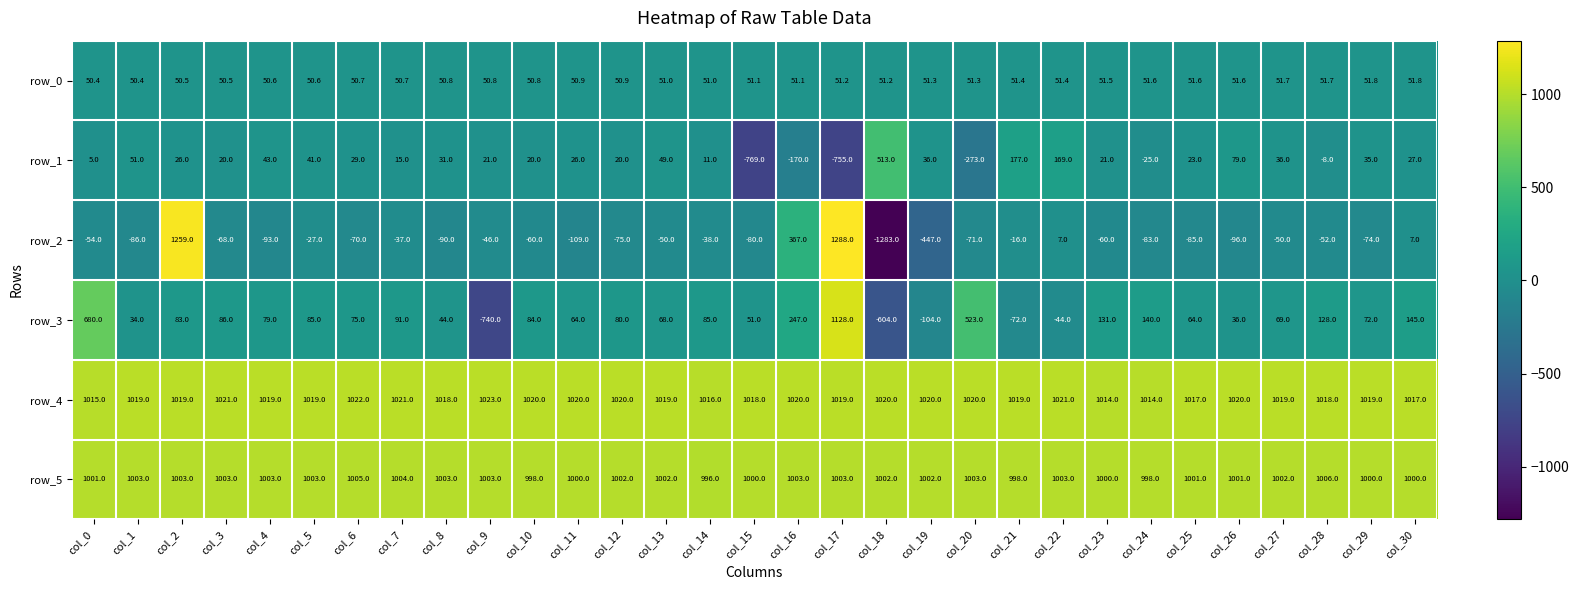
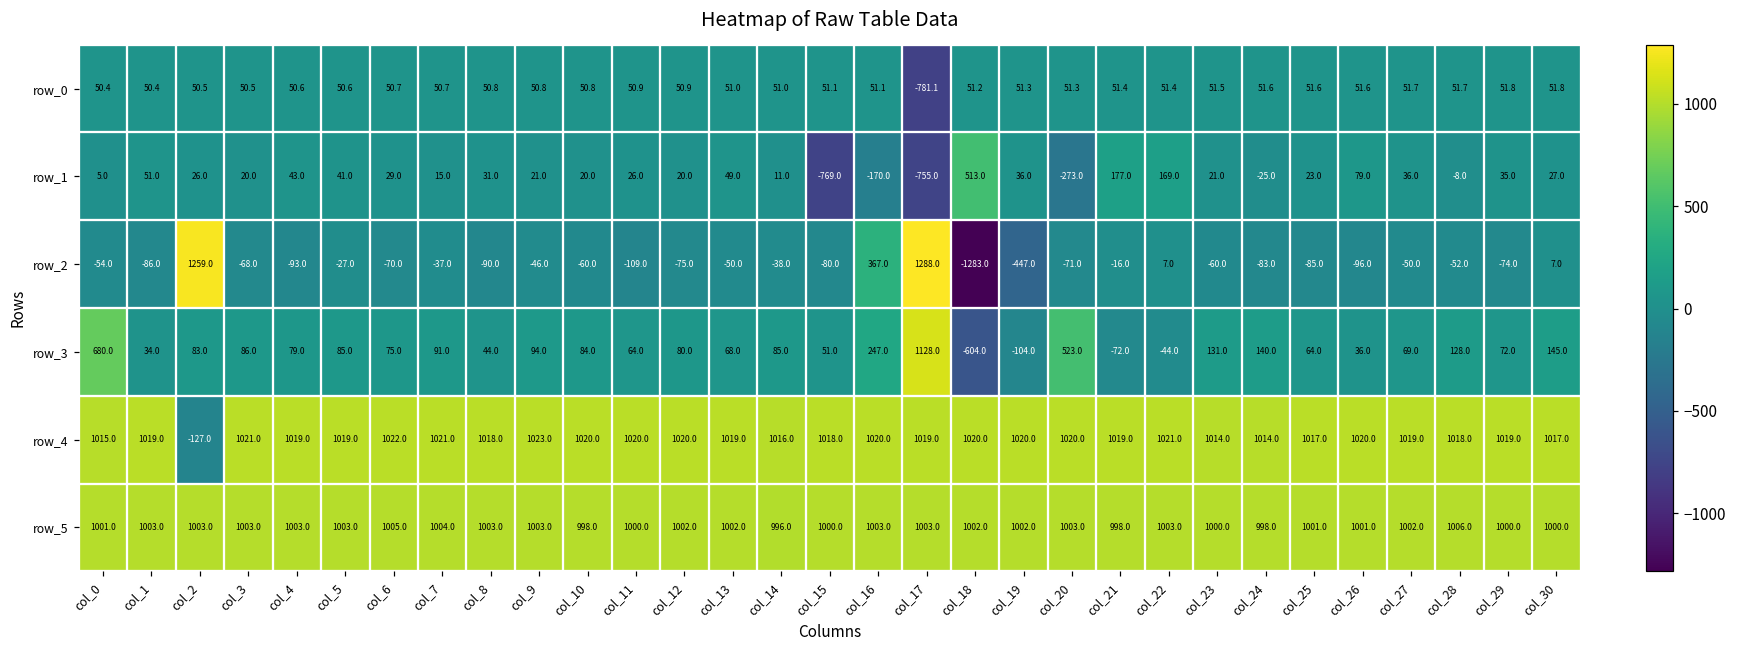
  {
    "row_0": {
      "col_0": 50.4,
      "col_1": 50.4,
      "col_2": 50.5,
      "col_3": 50.5,
      "col_4": 50.6,
      "col_5": 50.6,
      "col_6": 50.7,
      "col_7": 50.7,
      "col_8": 50.8,
      "col_9": 50.8,
      "col_10": 50.8,
      "col_11": 50.9,
      "col_12": 50.9,
      "col_13": 51.0,
      "col_14": 51.0,
      "col_15": 51.1,
      "col_16": 51.1,
-     "col_17": 51.2,
+     "col_17": -781.1,
      "col_18": 51.2,
      "col_19": 51.3,
      "col_20": 51.3,
      "col_21": 51.4,
      "col_22": 51.4,
      "col_23": 51.5,
      "col_24": 51.6,
      "col_25": 51.6,
      "col_26": 51.6,
      "col_27": 51.7,
      "col_28": 51.7,
      "col_29": 51.8,
      "col_30": 51.8
    },
    "row_1": {
      "col_0": 5.0,
      "col_1": 51.0,
      "col_2": 26.0,
      "col_3": 20.0,
      "col_4": 43.0,
      "col_5": 41.0,
      "col_6": 29.0,
      "col_7": 15.0,
      "col_8": 31.0,
      "col_9": 21.0,
      "col_10": 20.0,
      "col_11": 26.0,
      "col_12": 20.0,
      "col_13": 49.0,
      "col_14": 11.0,
      "col_15": -769.0,
      "col_16": -170.0,
      "col_17": -755.0,
      "col_18": 513.0,
      "col_19": 36.0,
      "col_20": -273.0,
      "col_21": 177.0,
      "col_22": 169.0,
      "col_23": 21.0,
      "col_24": -25.0,
      "col_25": 23.0,
      "col_26": 79.0,
      "col_27": 36.0,
      "col_28": -8.0,
      "col_29": 35.0,
      "col_30": 27.0
    },
    "row_2": {
      "col_0": -54.0,
      "col_1": -86.0,
      "col_2": 1259.0,
      "col_3": -68.0,
      "col_4": -93.0,
      "col_5": -27.0,
      "col_6": -70.0,
      "col_7": -37.0,
      "col_8": -90.0,
      "col_9": -46.0,
      "col_10": -60.0,
      "col_11": -109.0,
      "col_12": -75.0,
      "col_13": -50.0,
      "col_14": -38.0,
      "col_15": -80.0,
      "col_16": 367.0,
      "col_17": 1288.0,
      "col_18": -1283.0,
      "col_19": -447.0,
      "col_20": -71.0,
      "col_21": -16.0,
      "col_22": 7.0,
      "col_23": -60.0,
      "col_24": -83.0,
      "col_25": -85.0,
      "col_26": -96.0,
      "col_27": -50.0,
      "col_28": -52.0,
      "col_29": -74.0,
      "col_30": 7.0
    },
    "row_3": {
      "col_0": 680.0,
      "col_1": 34.0,
      "col_2": 83.0,
      "col_3": 86.0,
      "col_4": 79.0,
      "col_5": 85.0,
      "col_6": 75.0,
      "col_7": 91.0,
      "col_8": 44.0,
-     "col_9": -740.0,
+     "col_9": 94.0,
      "col_10": 84.0,
      "col_11": 64.0,
      "col_12": 80.0,
      "col_13": 68.0,
      "col_14": 85.0,
      "col_15": 51.0,
      "col_16": 247.0,
      "col_17": 1128.0,
      "col_18": -604.0,
      "col_19": -104.0,
      "col_20": 523.0,
      "col_21": -72.0,
      "col_22": -44.0,
      "col_23": 131.0,
      "col_24": 140.0,
      "col_25": 64.0,
      "col_26": 36.0,
      "col_27": 69.0,
      "col_28": 128.0,
      "col_29": 72.0,
      "col_30": 145.0
    },
    "row_4": {
      "col_0": 1015.0,
      "col_1": 1019.0,
-     "col_2": 1019.0,
+     "col_2": -127.0,
      "col_3": 1021.0,
      "col_4": 1019.0,
      "col_5": 1019.0,
      "col_6": 1022.0,
      "col_7": 1021.0,
      "col_8": 1018.0,
      "col_9": 1023.0,
      "col_10": 1020.0,
      "col_11": 1020.0,
      "col_12": 1020.0,
      "col_13": 1019.0,
      "col_14": 1016.0,
      "col_15": 1018.0,
      "col_16": 1020.0,
      "col_17": 1019.0,
      "col_18": 1020.0,
      "col_19": 1020.0,
      "col_20": 1020.0,
      "col_21": 1019.0,
      "col_22": 1021.0,
      "col_23": 1014.0,
      "col_24": 1014.0,
      "col_25": 1017.0,
      "col_26": 1020.0,
      "col_27": 1019.0,
      "col_28": 1018.0,
      "col_29": 1019.0,
      "col_30": 1017.0
    },
    "row_5": {
      "col_0": 1001.0,
      "col_1": 1003.0,
      "col_2": 1003.0,
      "col_3": 1003.0,
      "col_4": 1003.0,
      "col_5": 1003.0,
      "col_6": 1005.0,
      "col_7": 1004.0,
      "col_8": 1003.0,
      "col_9": 1003.0,
      "col_10": 998.0,
      "col_11": 1000.0,
      "col_12": 1002.0,
      "col_13": 1002.0,
      "col_14": 996.0,
      "col_15": 1000.0,
      "col_16": 1003.0,
      "col_17": 1003.0,
      "col_18": 1002.0,
      "col_19": 1002.0,
      "col_20": 1003.0,
      "col_21": 998.0,
      "col_22": 1003.0,
      "col_23": 1000.0,
      "col_24": 998.0,
      "col_25": 1001.0,
      "col_26": 1001.0,
      "col_27": 1002.0,
      "col_28": 1006.0,
      "col_29": 1000.0,
      "col_30": 1000.0
    }
  }
